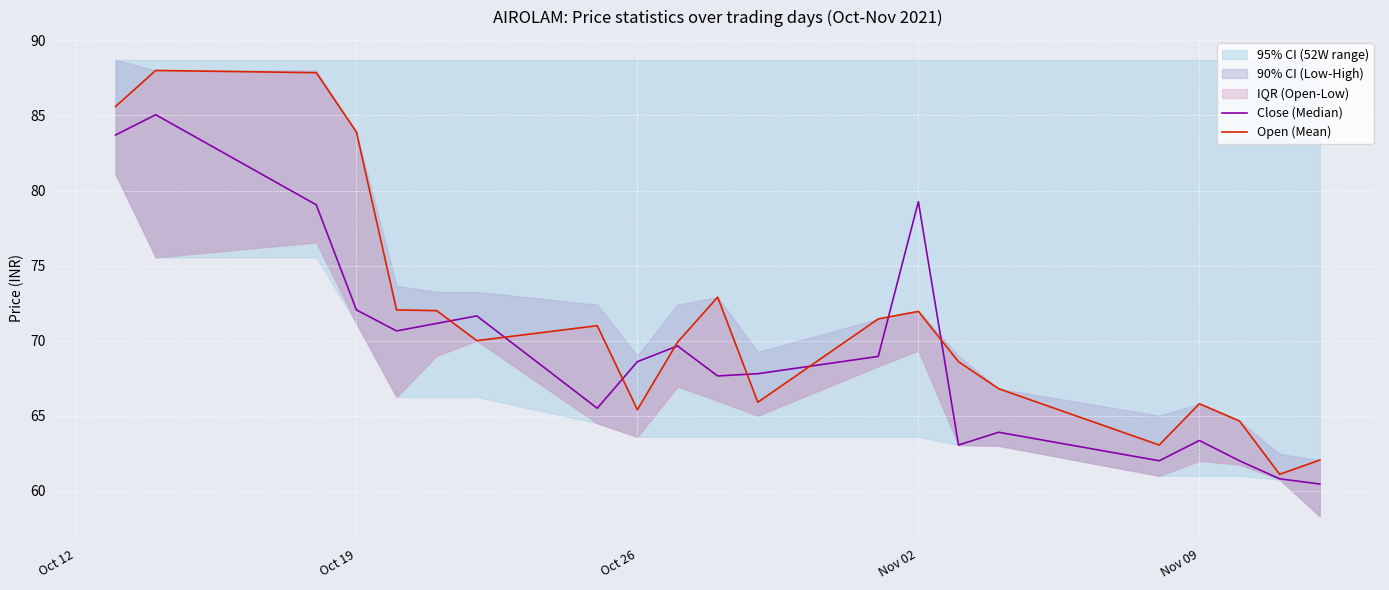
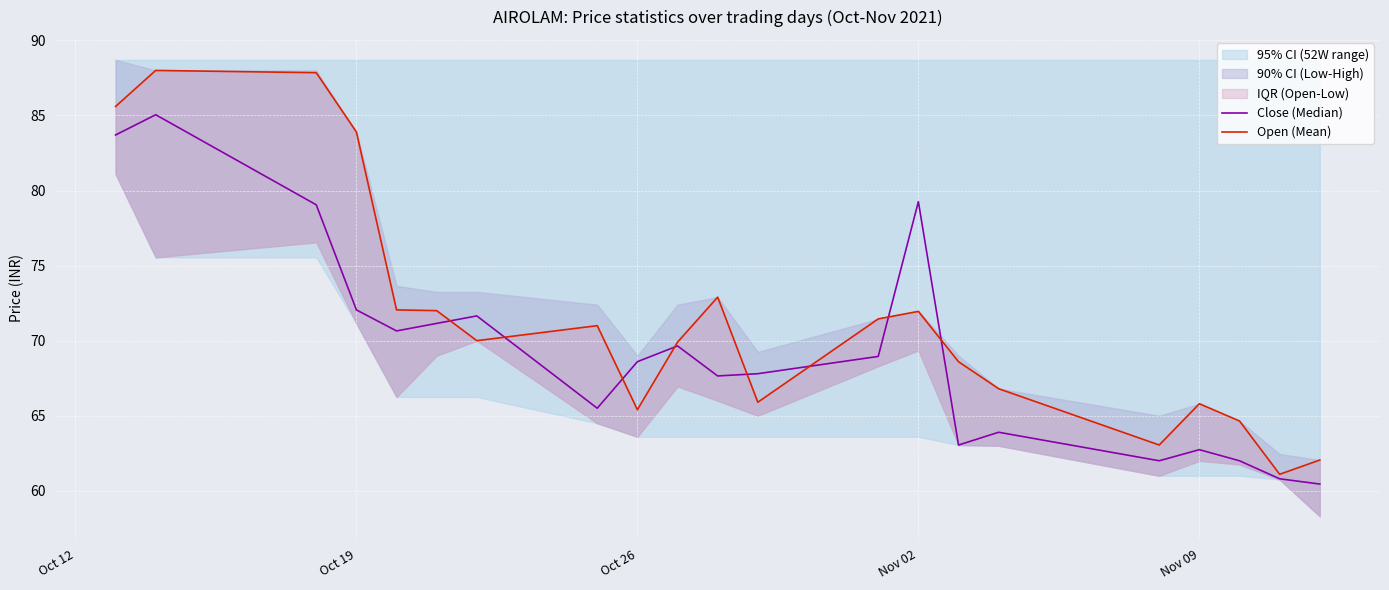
  {
    "Close (Median)": {
      "Oct 19": 72.1,
      "Oct 26": 68.6,
      "Nov 02": 79.3,
-     "Nov 09": 63.4
+     "Nov 09": 62.7
    }
  }
